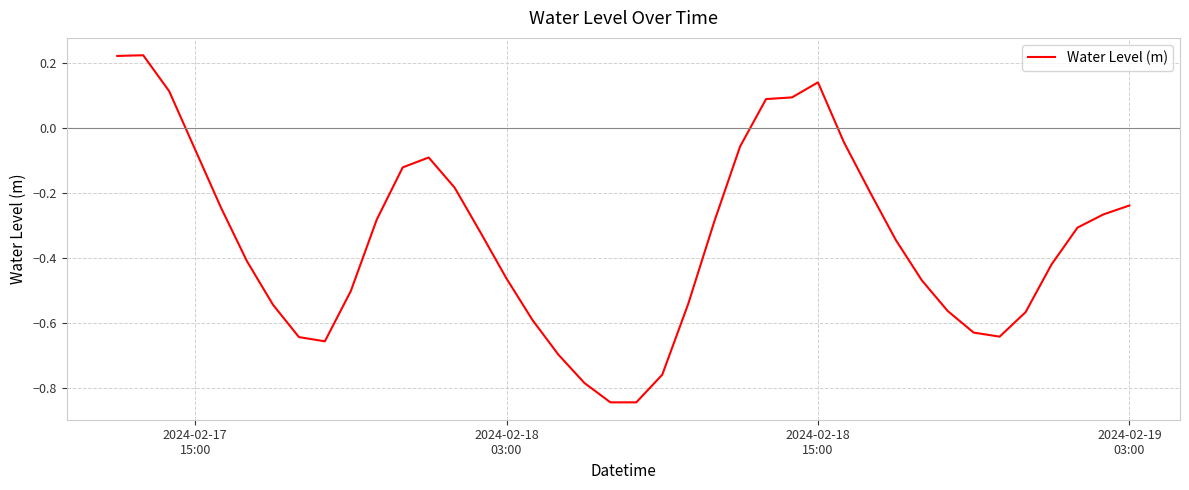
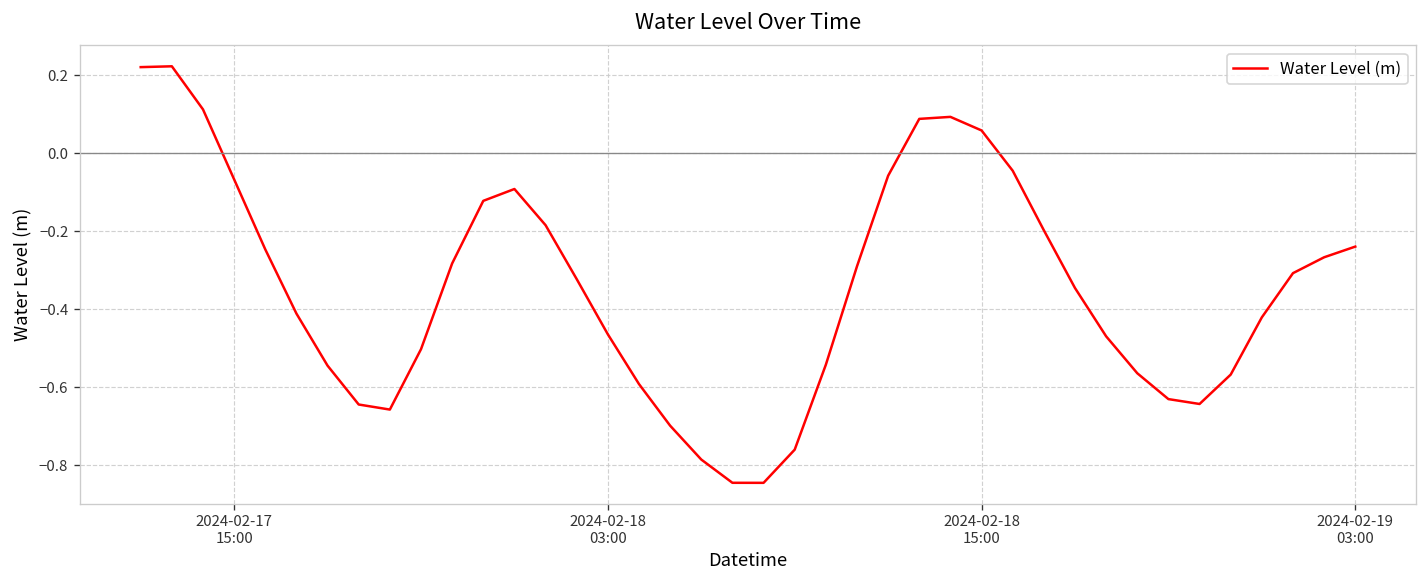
  {
    "2024-02-17 15:00": -0.07,
    "2024-02-18 03:00": -0.46,
-   "2024-02-18 15:00": 0.14,
+   "2024-02-18 15:00": 0.06,
    "2024-02-19 03:00": -0.24
  }
